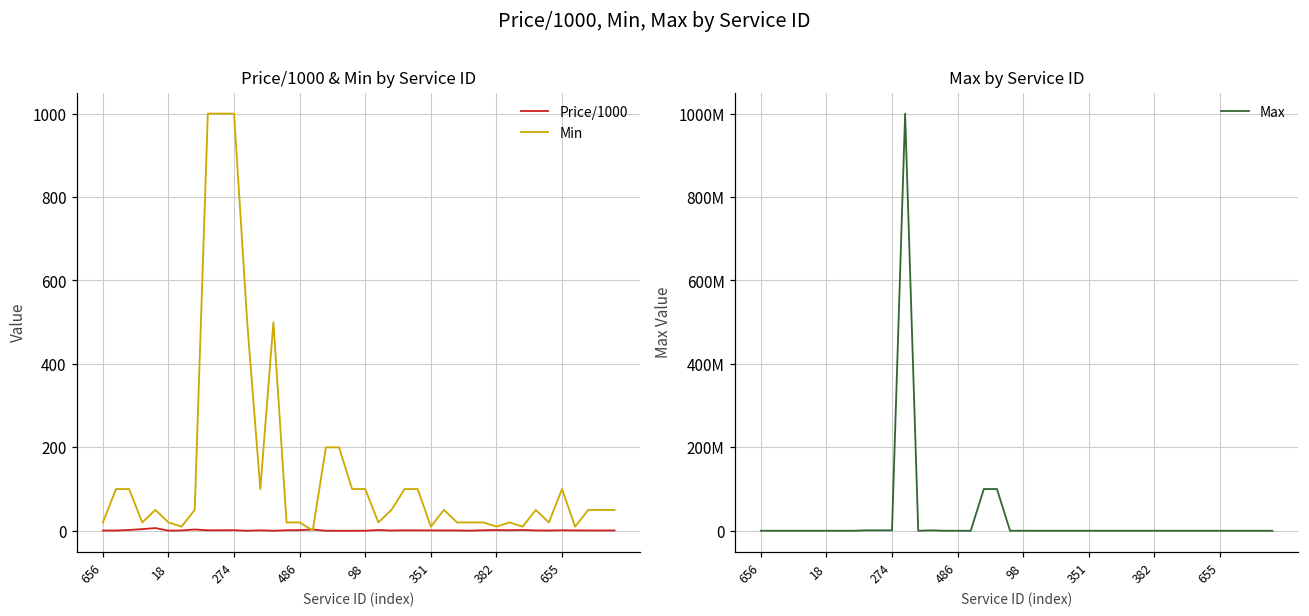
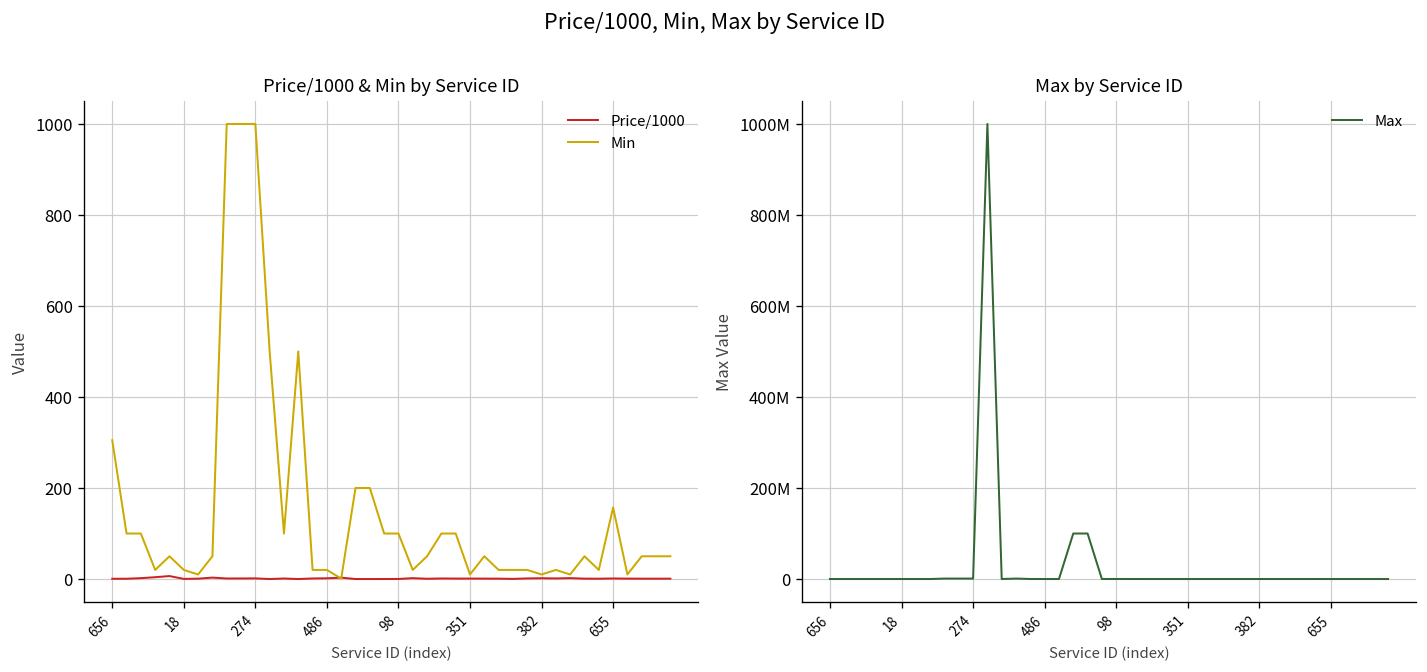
  {
    "Price/1000 & Min by Service ID": {
      "Price/1000": {
        "656": 0,
        "274": 0,
        "486": 0,
        "98": 0,
        "351": 0,
        "382": 0,
        "655": 0
      },
      "Min": {
-       "656": 20,
+       "656": 310,
        "274": 1000,
        "486": 20,
        "98": 100,
        "351": 10,
        "382": 10,
-       "655": 100
+       "655": 160
      }
    },
    "Max by Service ID": {
      "656": 0,
      "274": 0,
      "486": 0,
      "98": 0,
      "351": 0,
      "382": 0,
      "655": 0
    }
  }
